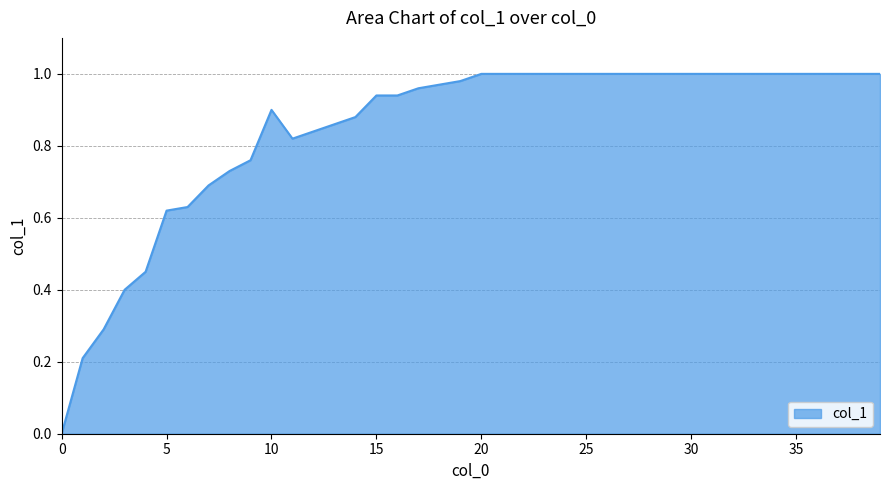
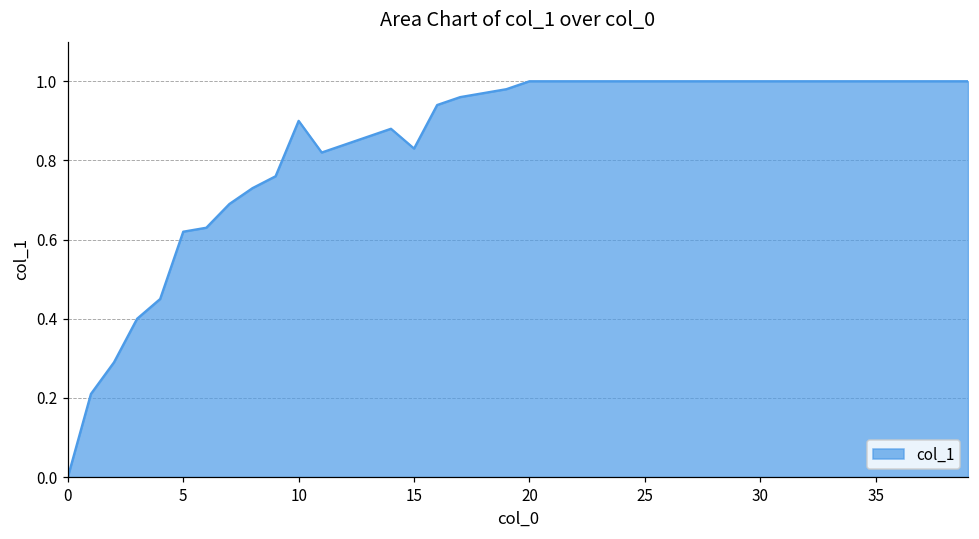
  {
    "0": 0.00,
    "5": 0.62,
    "10": 0.90,
-   "15": 0.94,
+   "15": 0.83,
    "20": 1.00,
    "25": 1.00,
    "30": 1.00,
    "35": 1.00
  }
